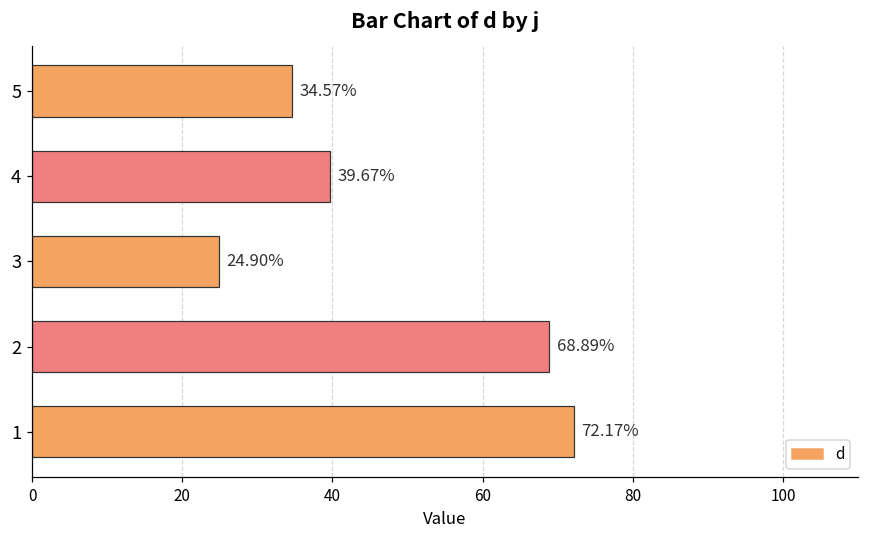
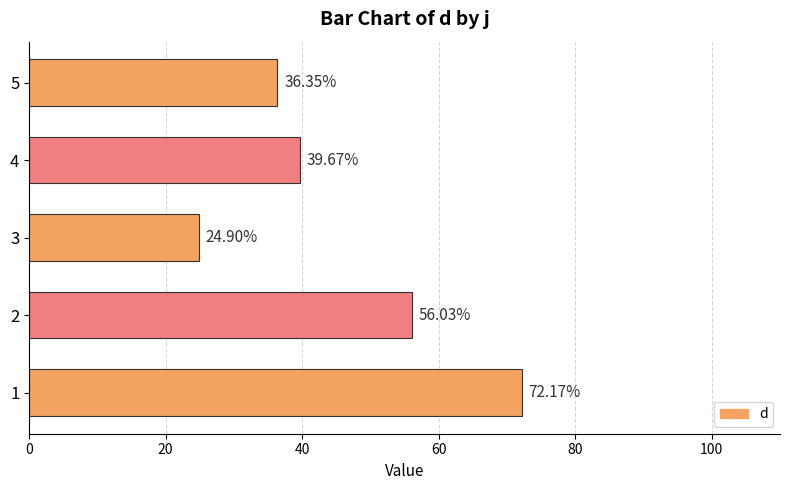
  {
-   "5": "34.57%",
+   "5": "36.35%",
    "4": "39.67%",
    "3": "24.90%",
-   "2": "68.89%",
+   "2": "56.03%",
    "1": "72.17%"
  }
